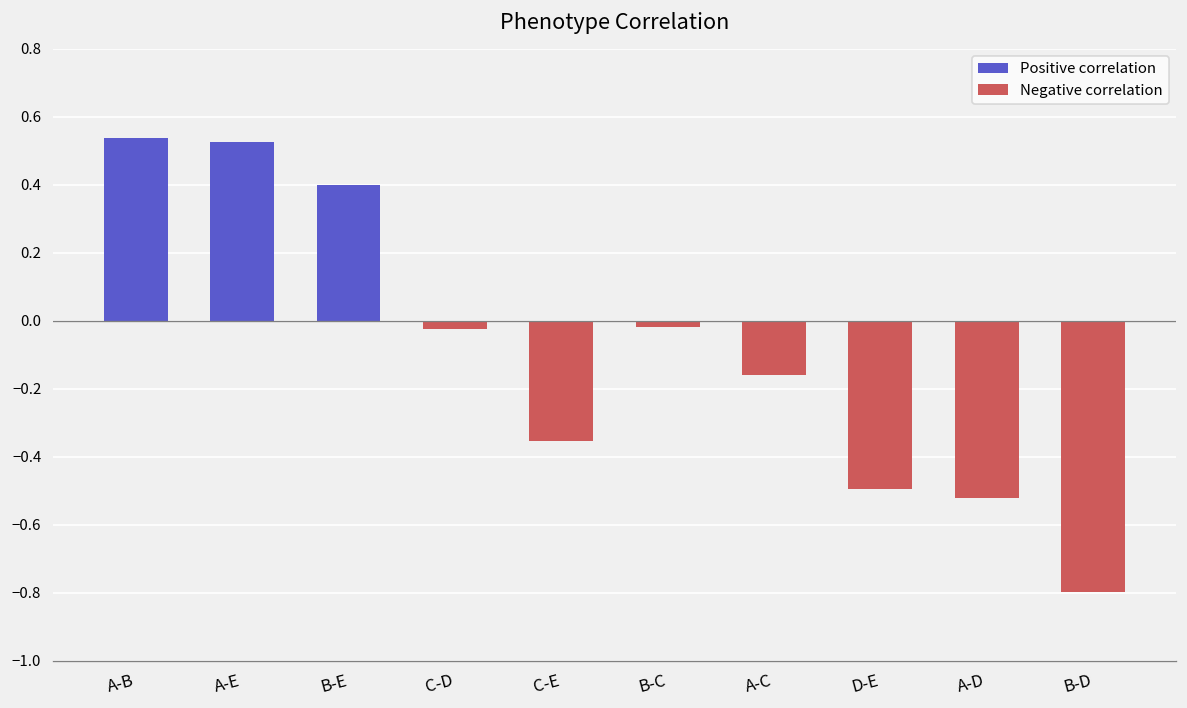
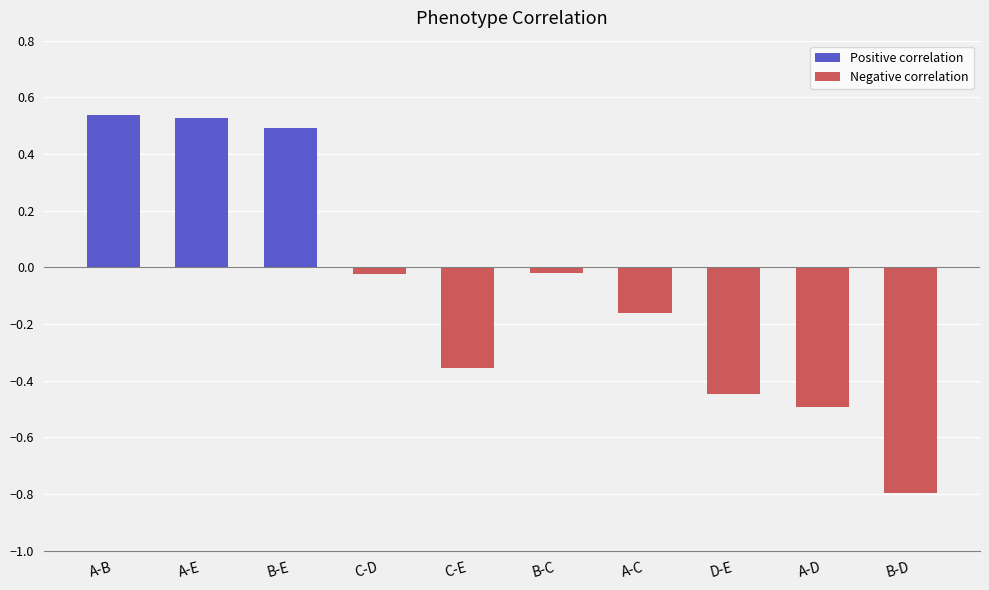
  {
    "Positive correlation": {
      "A-B": 0.54,
      "A-E": 0.53,
-     "B-E": 0.40
+     "B-E": 0.49
    },
    "Negative correlation": {
      "C-D": -0.02,
      "C-E": -0.35,
      "B-C": -0.02,
      "A-C": -0.16,
-     "D-E": -0.50,
-     "A-D": -0.52,
+     "D-E": -0.45,
+     "A-D": -0.49,
      "B-D": -0.80
    }
  }
